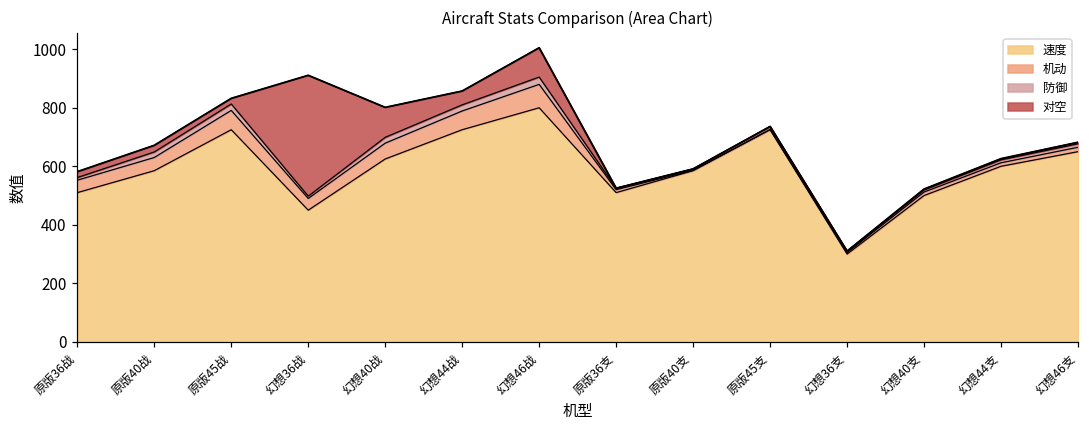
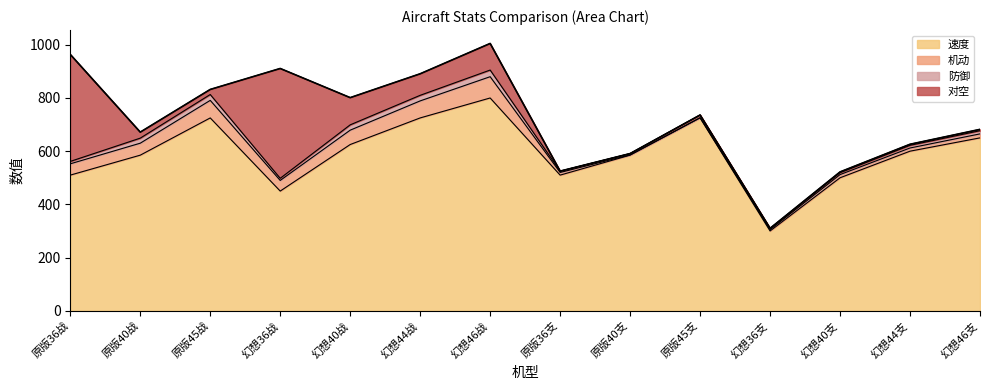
  {
    "对空": {
-     "原版36战": 20,
+     "原版36战": 400,
      "原版40战": 20,
      "原版45战": 20,
      "幻想36战": 410,
      "幻想40战": 100,
-     "幻想44战": 50,
+     "幻想44战": 80,
      "幻想46战": 100
    }
  }
